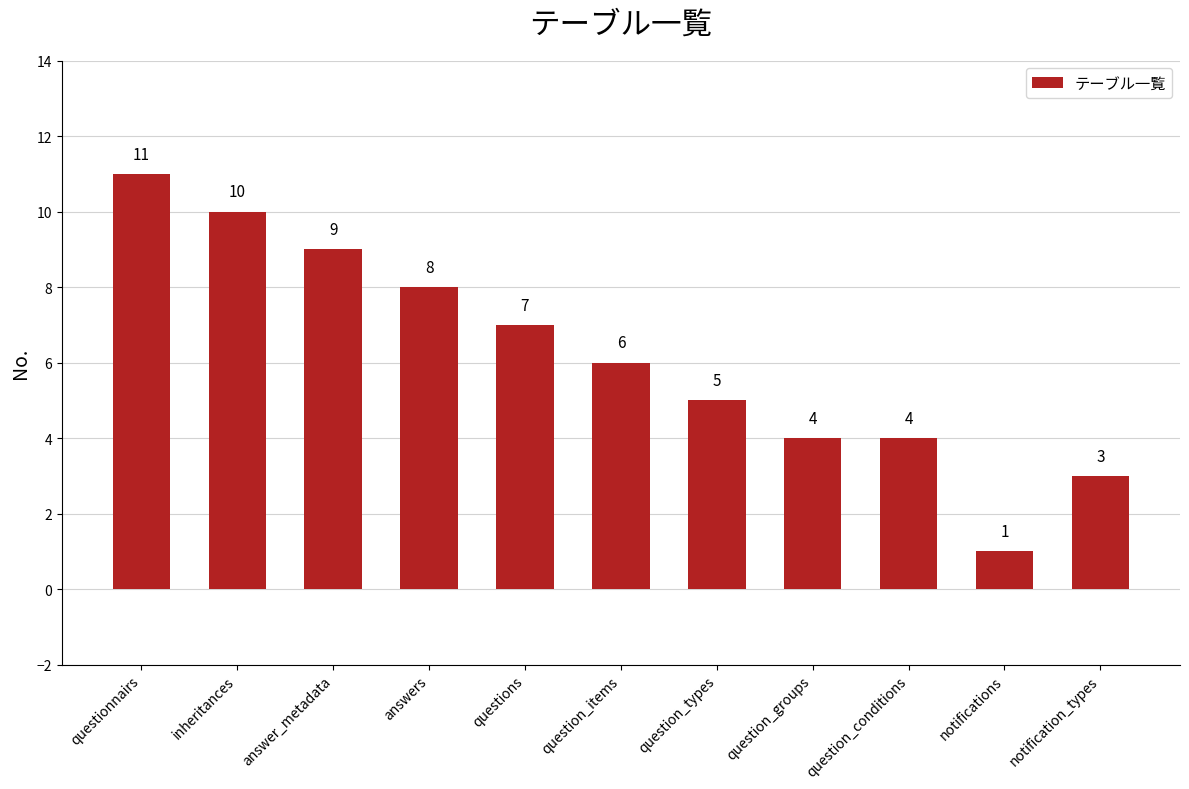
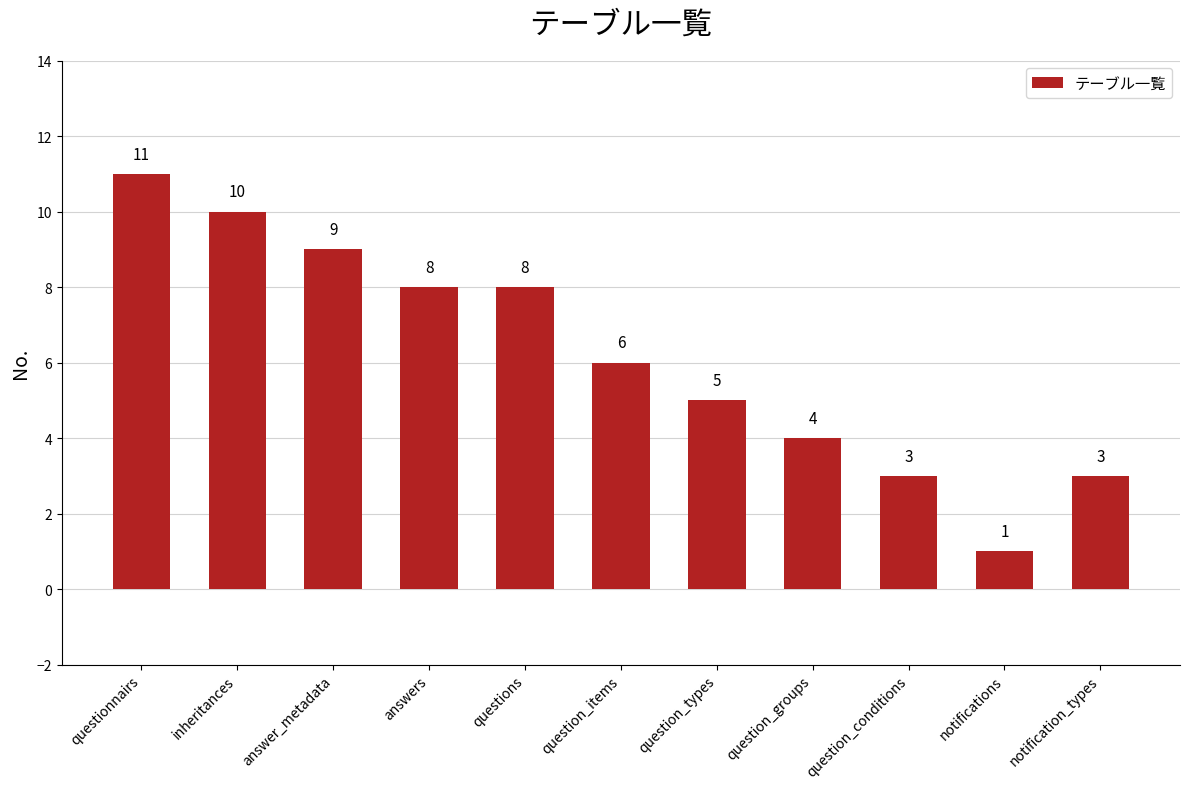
  {
    "questionnairs": 11,
    "inheritances": 10,
    "answer_metadata": 9,
    "answers": 8,
-   "questions": 7,
+   "questions": 8,
    "question_items": 6,
    "question_types": 5,
    "question_groups": 4,
-   "question_conditions": 4,
+   "question_conditions": 3,
    "notifications": 1,
    "notification_types": 3
  }
